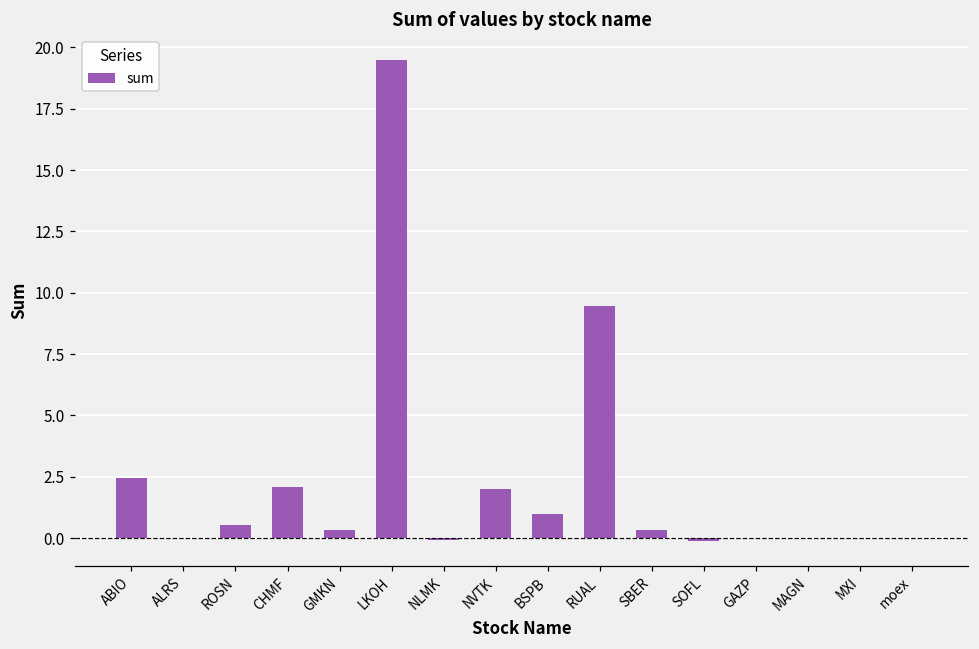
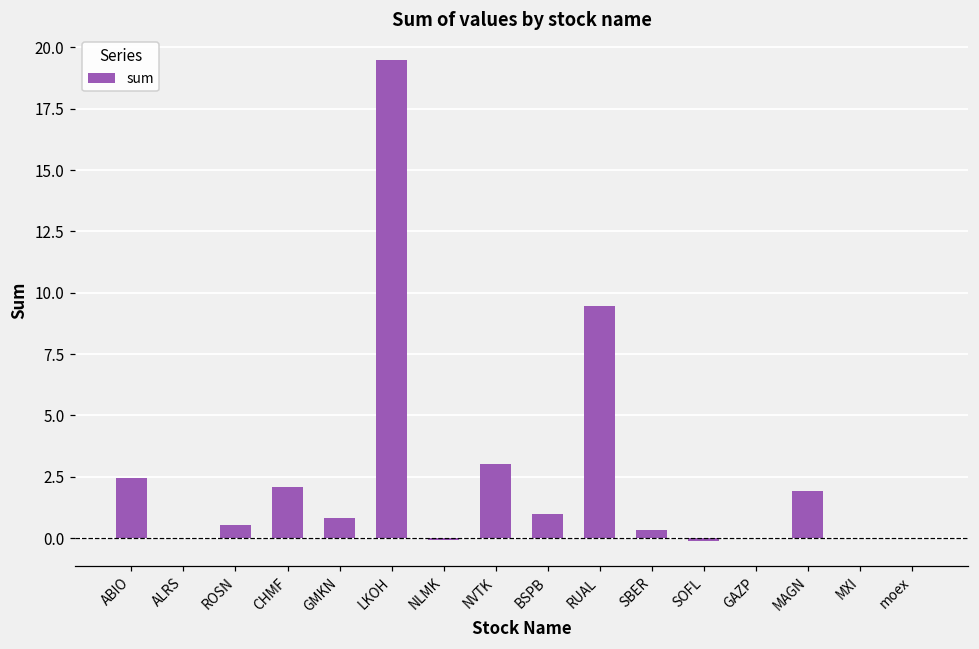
  {
    "ABIO": 2.4,
    "ROSN": 0.6,
    "CHMF": 2.1,
-   "GMKN": 0.3,
+   "GMKN": 0.8,
    "LKOH": 19.5,
-   "NVTK": 2,
+   "NVTK": 3,
    "BSPB": 1.0,
    "RUAL": 9.5,
    "SBER": 0.3,
    "SOFL": -0.1,
    "GAZP": 0.0,
-   "MAGN": 0.0,
+   "MAGN": 1.9,
    "MXI": 0.0,
    "moex": 0.0
  }
